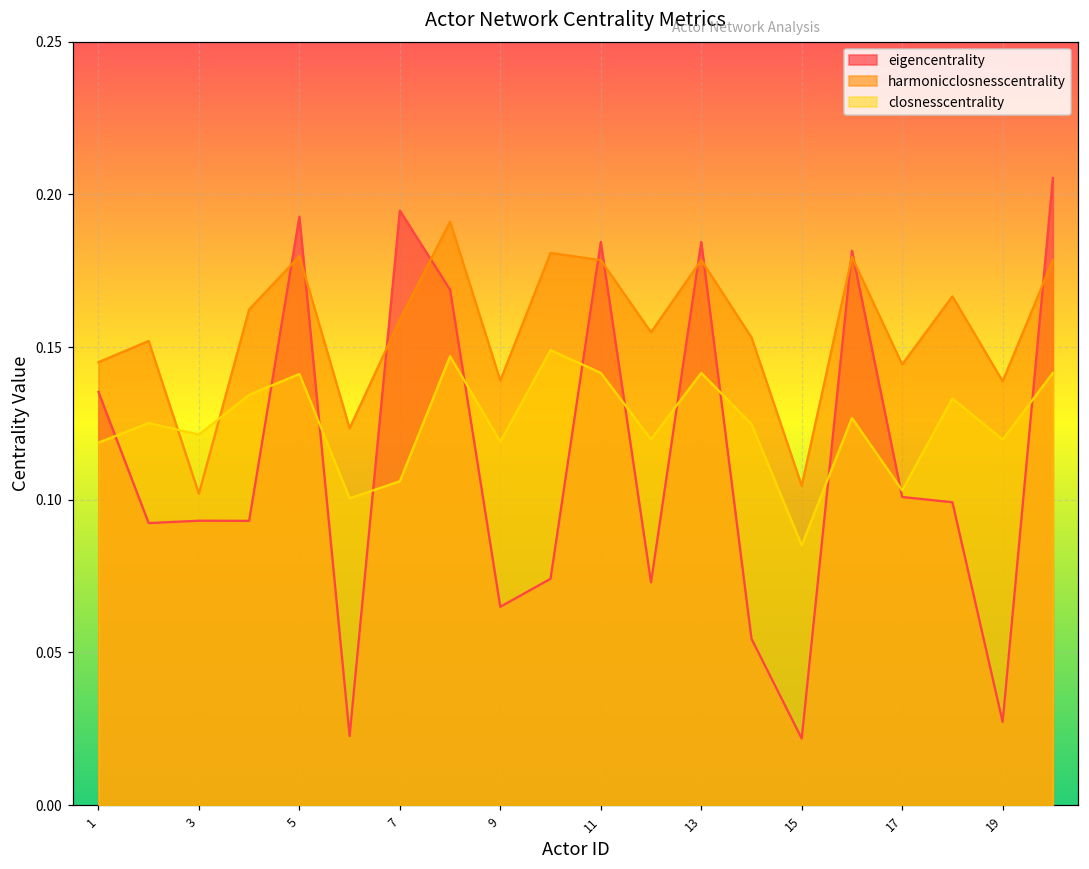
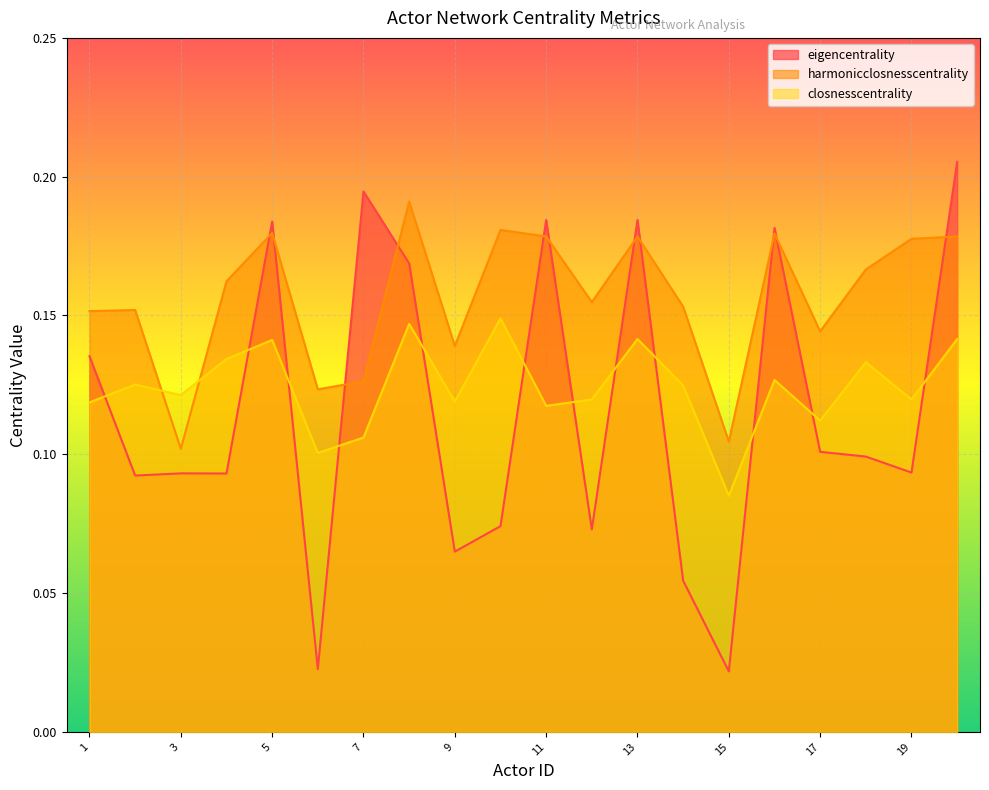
  {
    "eigencentrality": {
      "1": 0.135,
      "3": 0.093,
-     "5": 0.193,
+     "5": 0.184,
      "7": 0.195,
      "9": 0.065,
      "11": 0.184,
      "13": 0.184,
      "15": 0.022,
      "17": 0.101,
-     "19": 0.027
+     "19": 0.093
    },
    "harmonicclosnesscentrality": {
-     "1": 0.145,
+     "1": 0.152,
      "3": 0.102,
      "5": 0.180,
-     "7": 0.159,
+     "7": 0.126,
      "9": 0.139,
      "11": 0.178,
      "13": 0.178,
      "15": 0.105,
      "17": 0.144,
-     "19": 0.139
+     "19": 0.178
    },
    "closnesscentrality": {
      "1": 0.119,
      "3": 0.121,
      "5": 0.141,
      "7": 0.106,
      "9": 0.119,
-     "11": 0.142,
+     "11": 0.117,
      "13": 0.142,
      "15": 0.085,
-     "17": 0.103,
+     "17": 0.112,
      "19": 0.120
    }
  }
